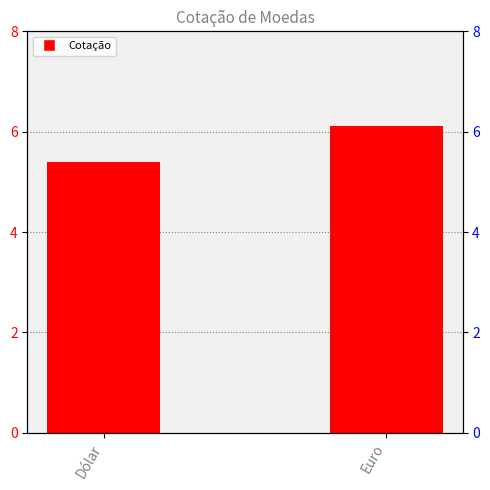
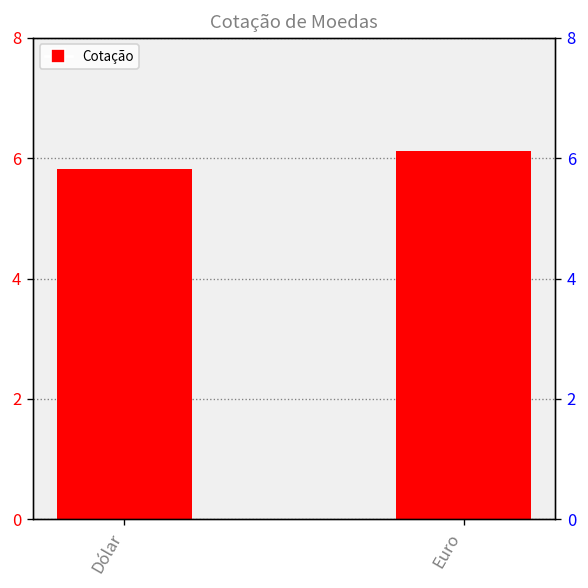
  {
-   "Dólar": 5.4,
+   "Dólar": 5.8,
    "Euro": 6.1
  }
